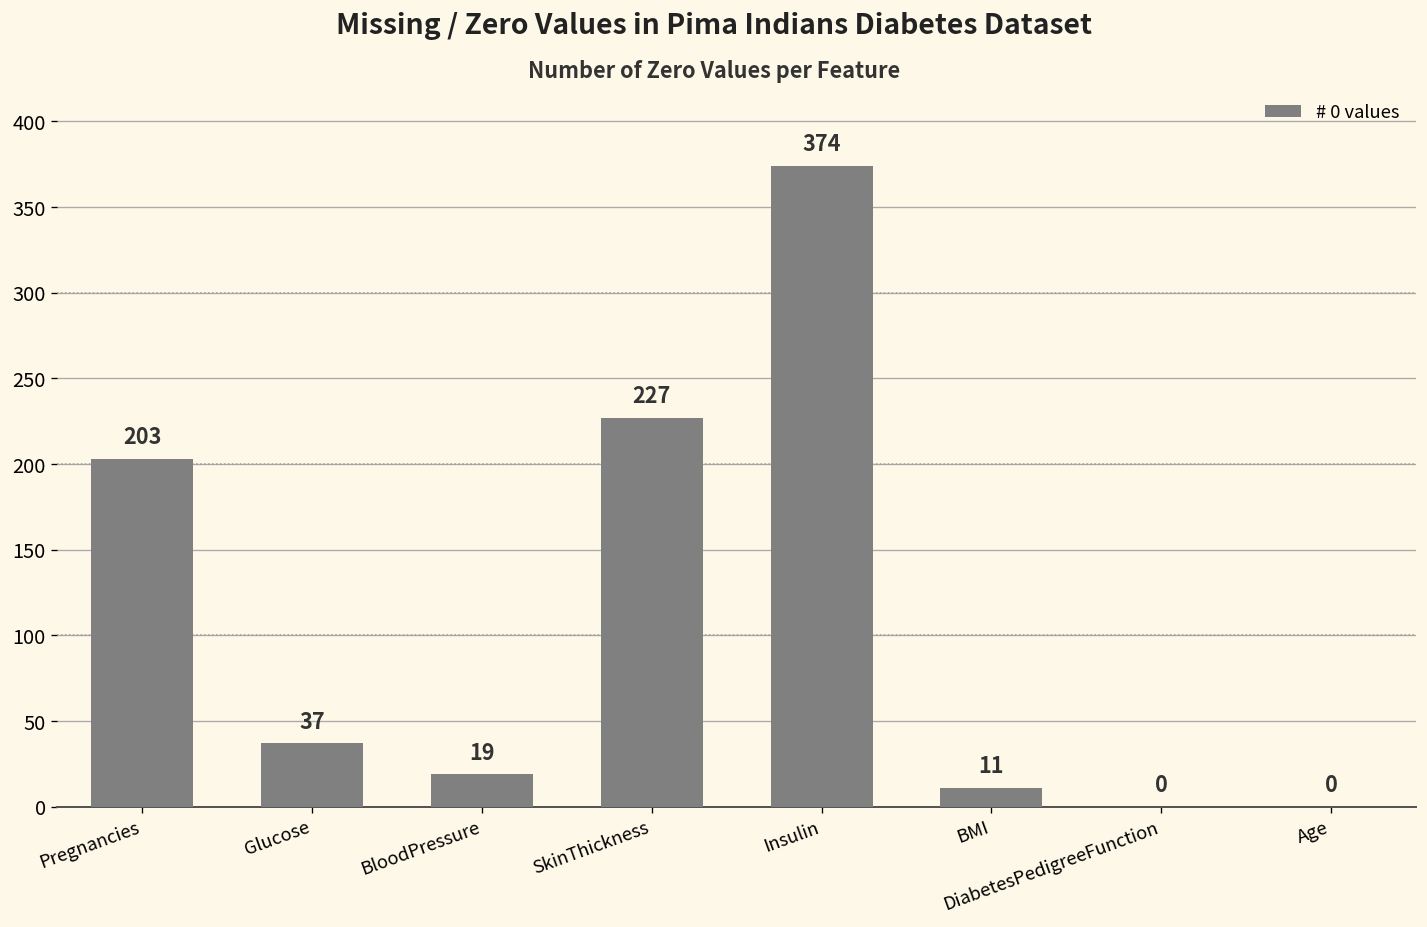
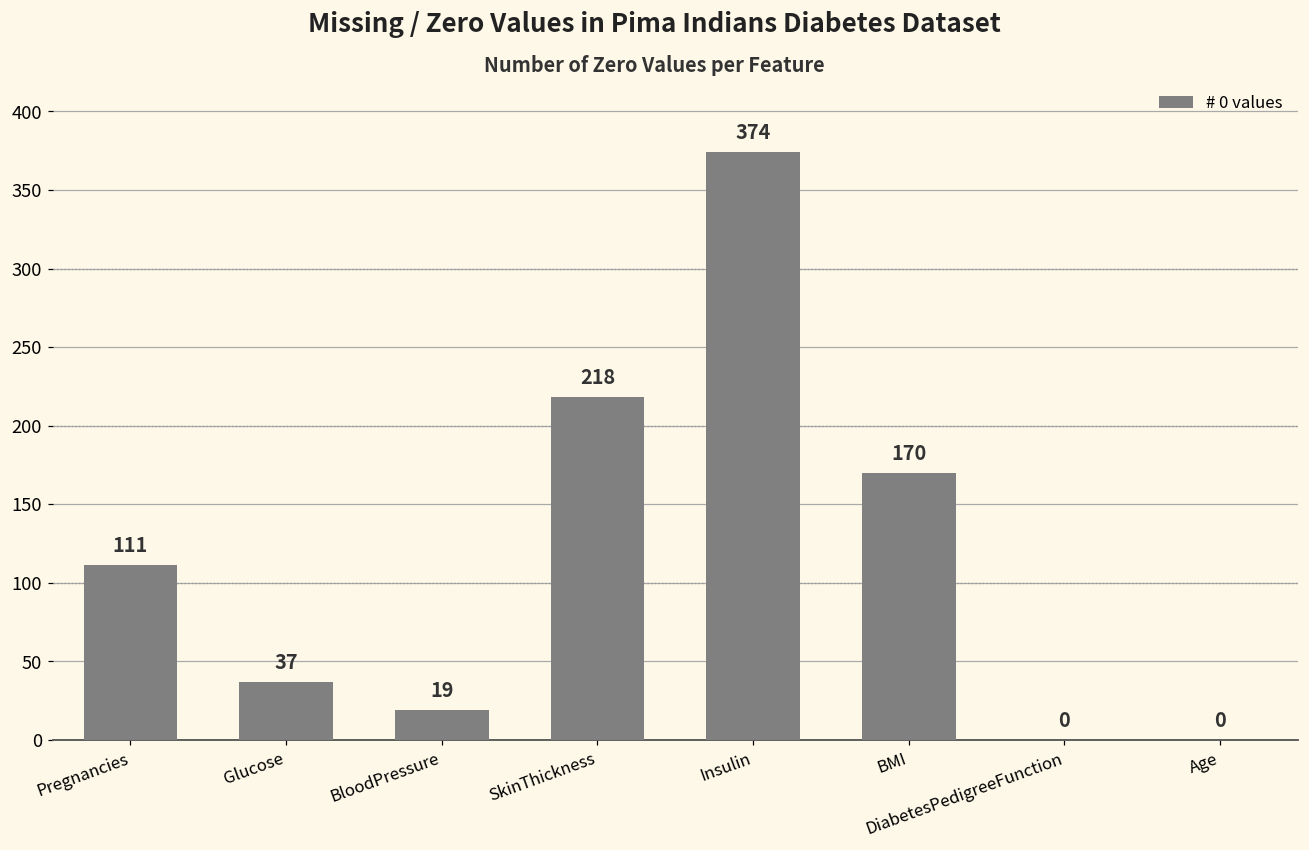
  {
-   "Pregnancies": 203,
+   "Pregnancies": 111,
    "Glucose": 37,
    "BloodPressure": 19,
-   "SkinThickness": 227,
+   "SkinThickness": 218,
    "Insulin": 374,
-   "BMI": 11,
+   "BMI": 170,
    "DiabetesPedigreeFunction": 0,
    "Age": 0
  }
